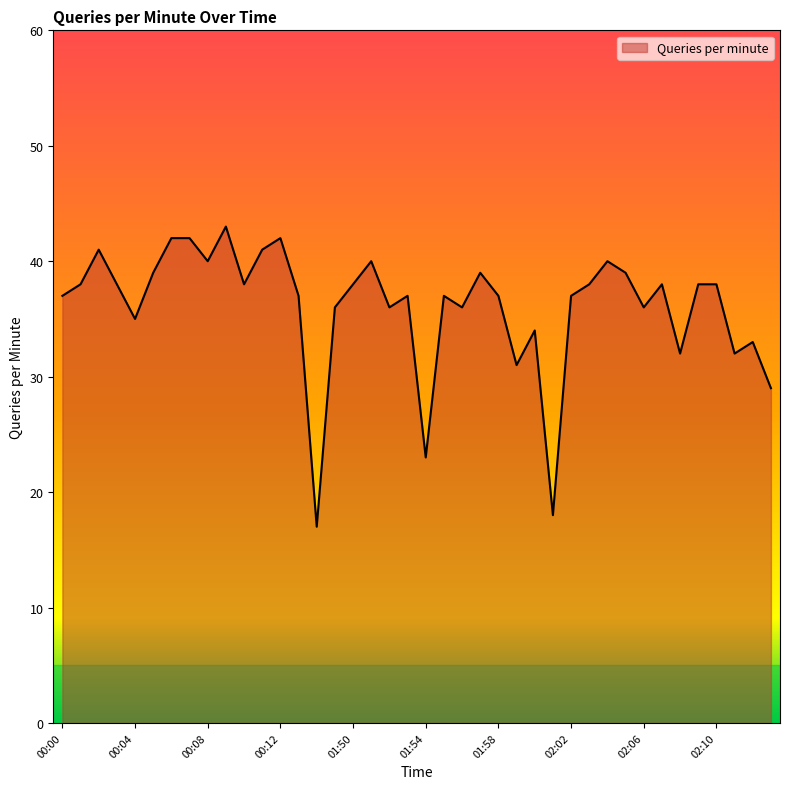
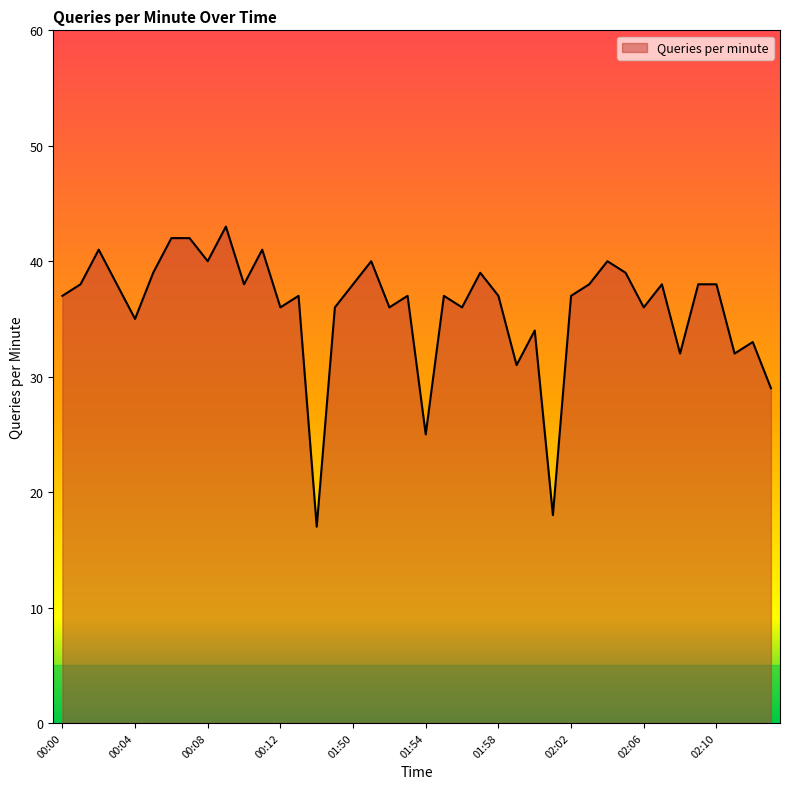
  {
    "00:00": 37,
    "00:04": 35,
    "00:08": 40,
-   "00:12": 42,
+   "00:12": 36,
    "01:50": 38,
-   "01:54": 23,
+   "01:54": 25,
    "01:58": 37,
    "02:02": 37,
    "02:06": 36,
    "02:10": 38
  }
